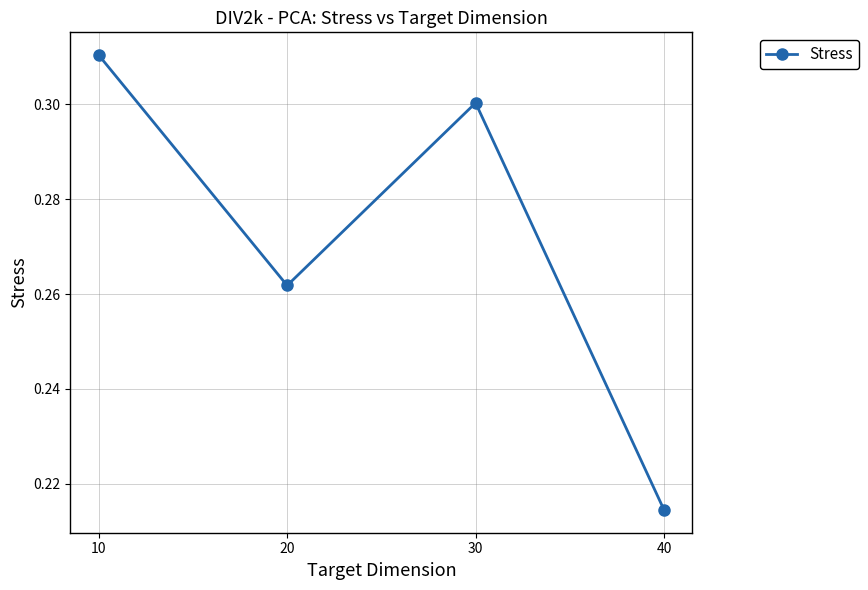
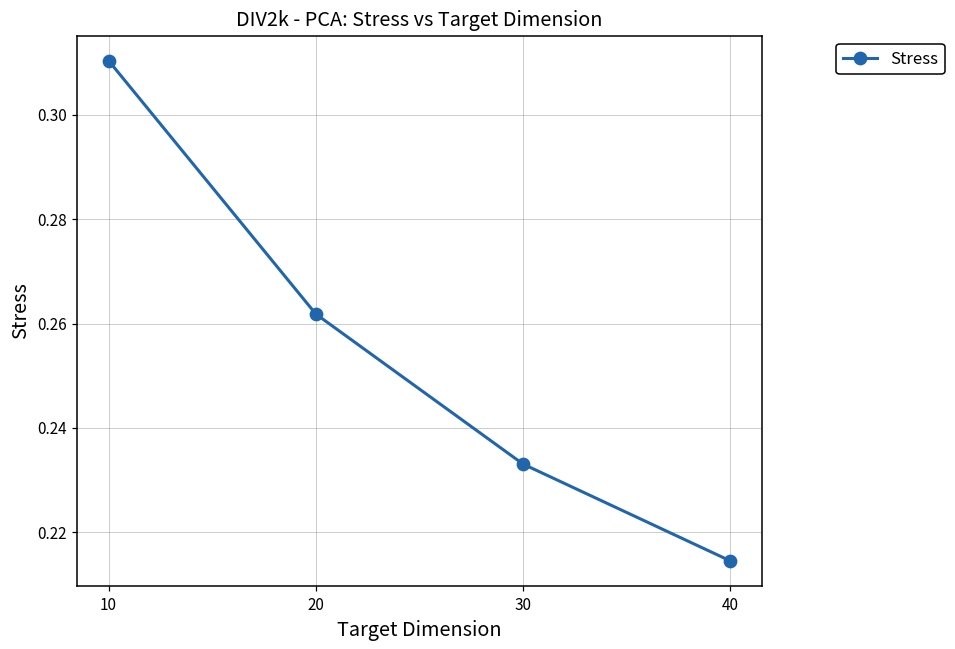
  {
    "10": 0.310,
    "20": 0.262,
-   "30": 0.300,
+   "30": 0.233,
    "40": 0.214
  }
